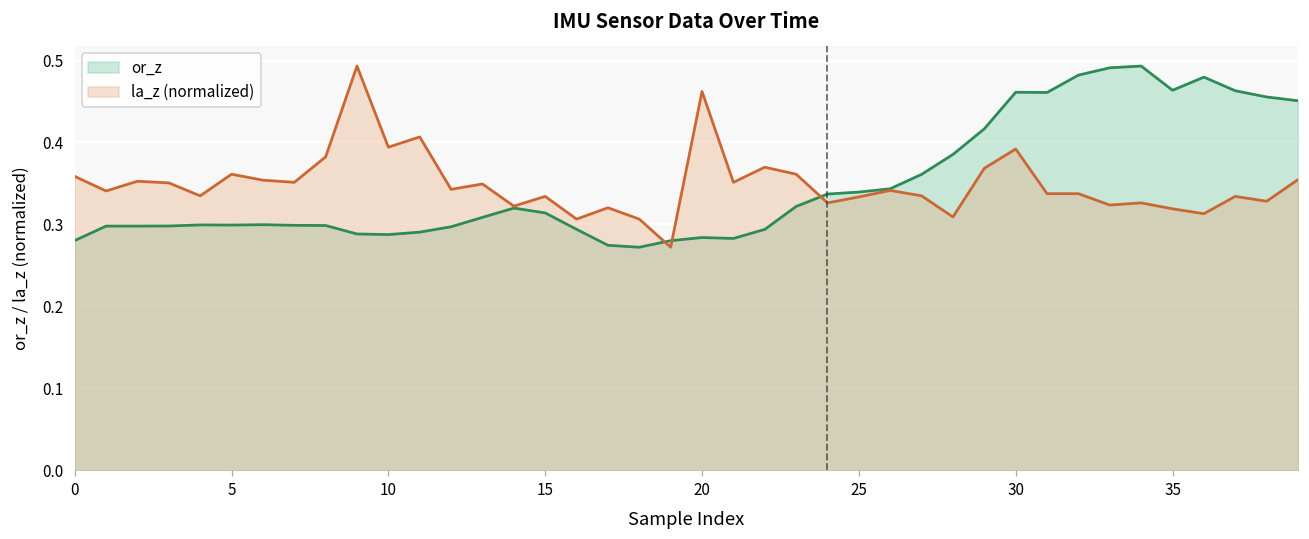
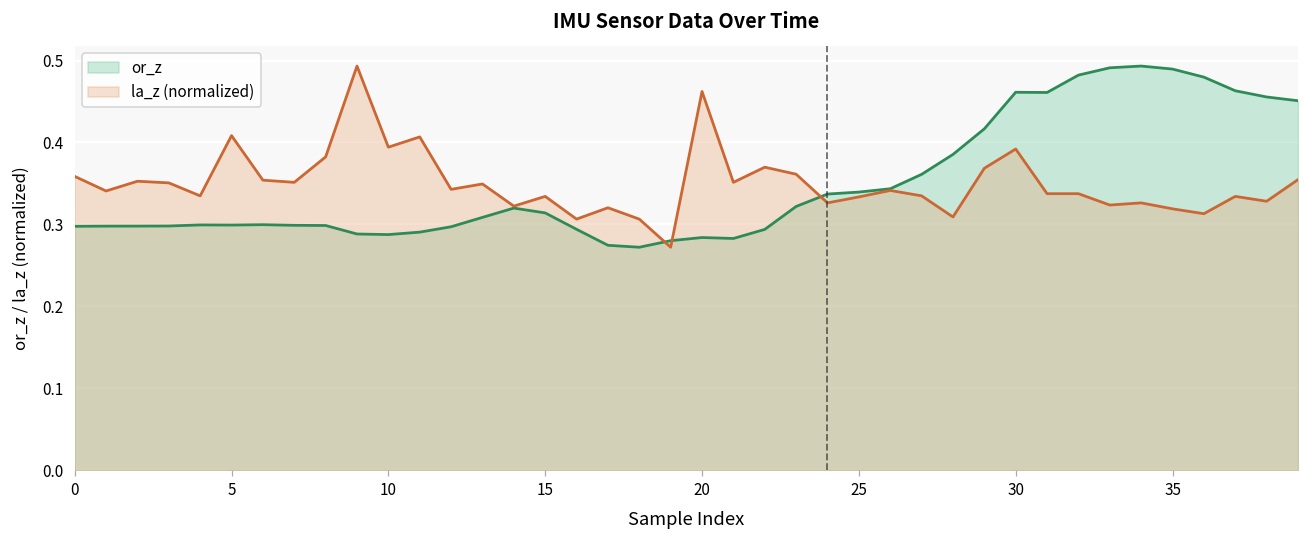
  {
    "or_z": {
-     "0": 0.28,
+     "0": 0.30,
      "5": 0.30,
      "10": 0.29,
      "15": 0.31,
      "20": 0.28,
      "25": 0.34,
      "30": 0.46,
-     "35": 0.46
+     "35": 0.49
    },
    "la_z (normalized)": {
      "0": 0.36,
-     "5": 0.36,
+     "5": 0.41,
      "10": 0.39,
      "15": 0.33,
      "20": 0.46,
      "25": 0.33,
      "30": 0.39,
      "35": 0.32
    }
  }
